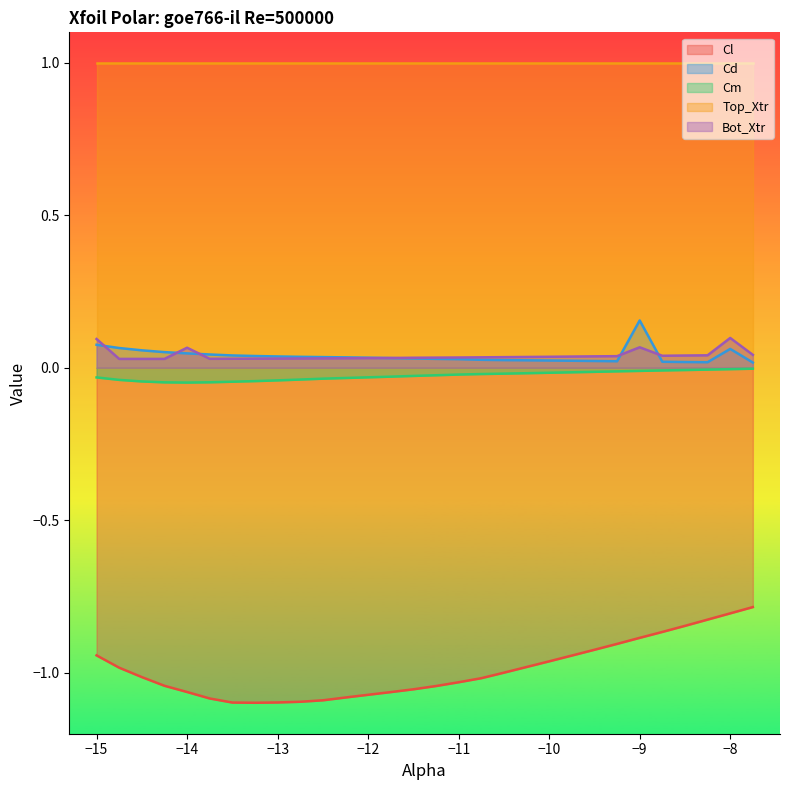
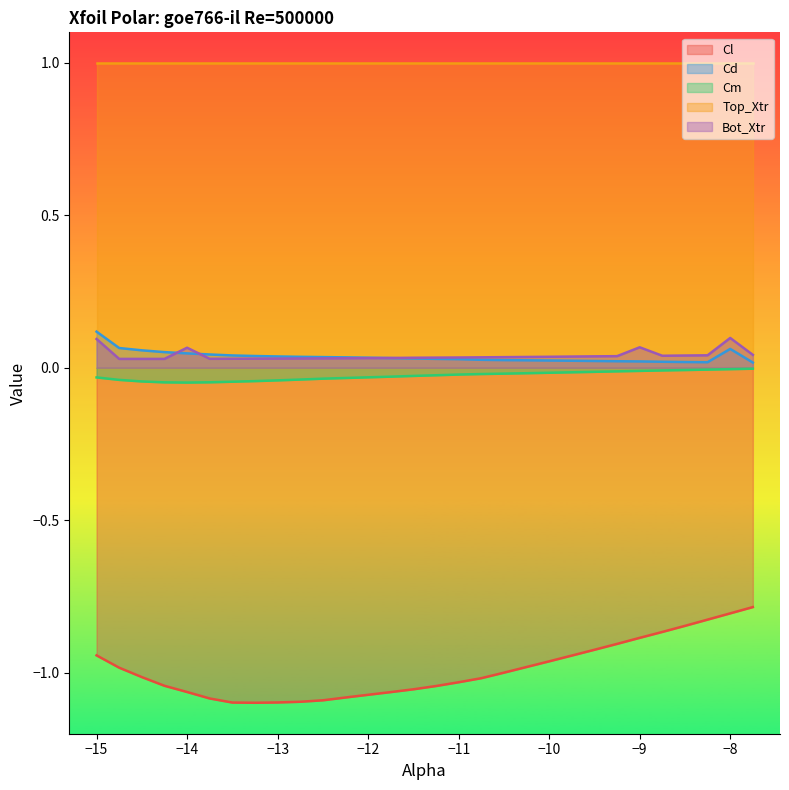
  {
    "Cd": {
-     "−15": 0.08,
+     "−15": 0.12,
      "−14": 0.05,
      "−10": 0.02,
-     "−9": 0.16,
+     "−9": 0.02,
      "−8": 0.06
    },
    "Top_Xtr": {
      "−15": 1.00,
      "−14": 1.00,
      "−13": 1.00,
      "−12": 1.00,
      "−11": 1.00,
      "−10": 1.00,
      "−9": 1.00
    },
    "Bot_Xtr": {
      "−15": 0.09,
      "−14": 0.07,
      "−10": 0.04,
      "−9": 0.07,
      "−8": 0.10
    }
  }
